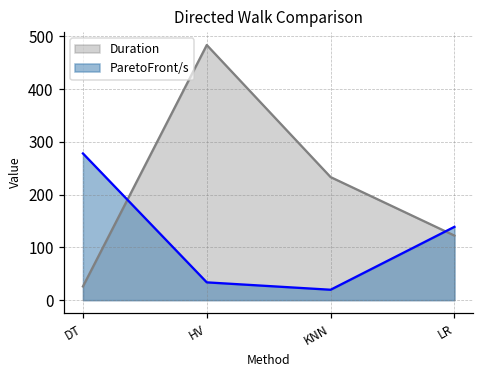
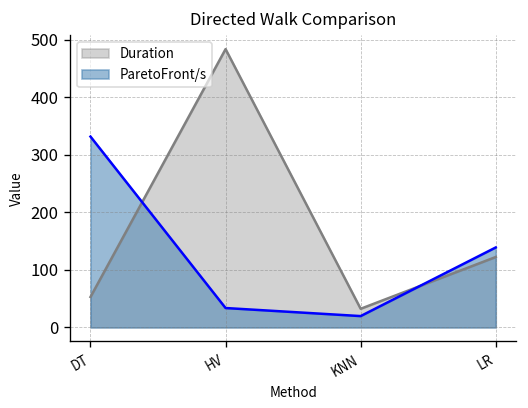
  {
    "Duration": {
-     "DT": 30,
+     "DT": 50,
      "HV": 480,
-     "KNN": 230,
+     "KNN": 30,
      "LR": 120
    },
    "ParetoFront/s": {
-     "DT": 280,
+     "DT": 330,
      "HV": 30,
      "KNN": 20,
      "LR": 140
    }
  }
